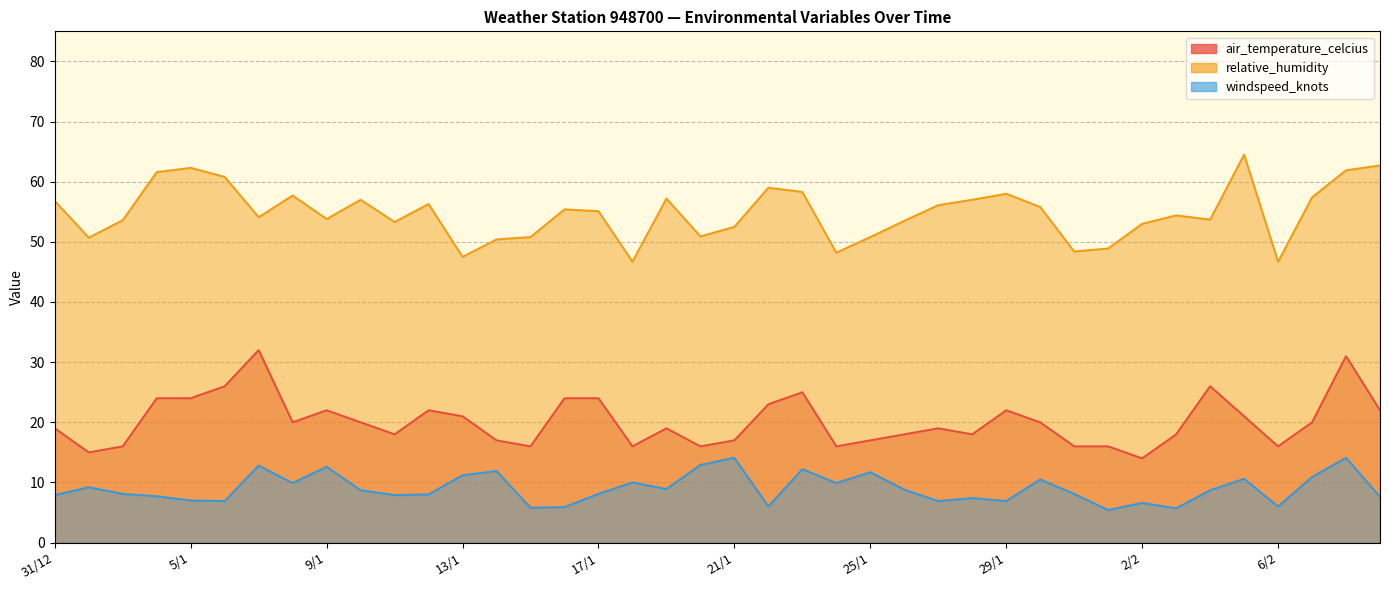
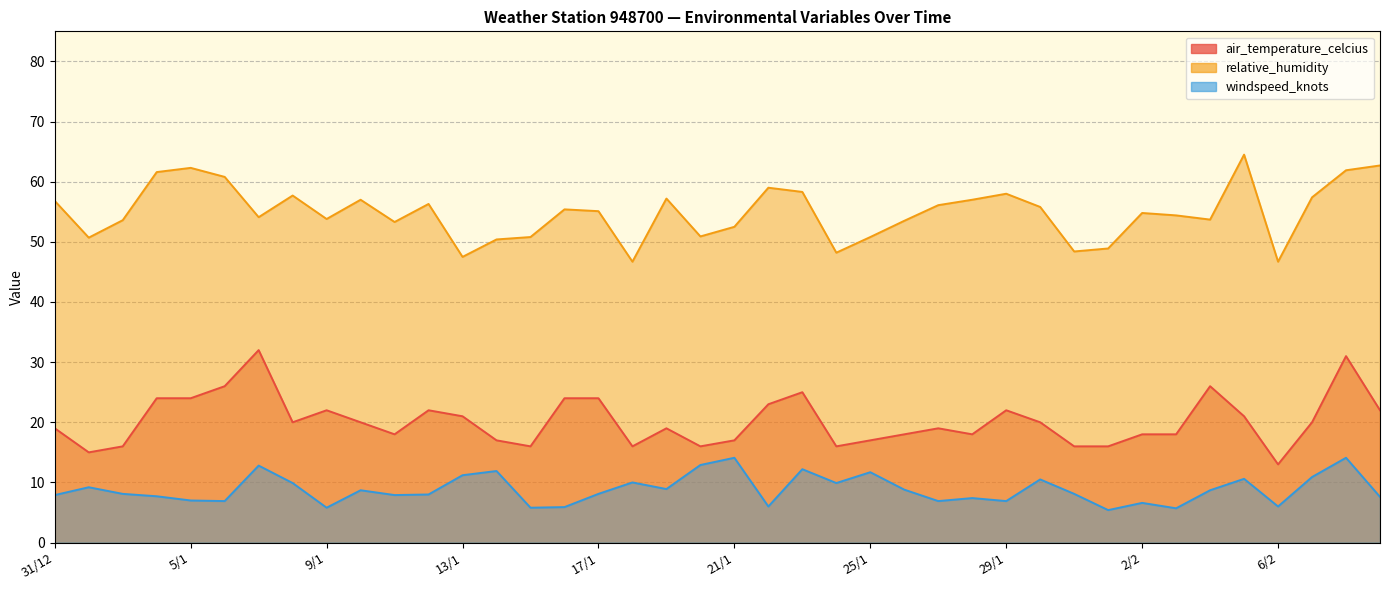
  {
    "air_temperature_celcius": {
      "31/12": 19,
      "5/1": 24,
      "9/1": 22,
      "13/1": 21,
      "17/1": 24,
      "21/1": 17,
      "25/1": 17,
      "29/1": 22,
-     "2/2": 14,
-     "6/2": 16
+     "2/2": 18,
+     "6/2": 13
    },
    "relative_humidity": {
      "31/12": 57,
      "5/1": 62,
      "9/1": 54,
      "13/1": 48,
      "17/1": 55,
      "21/1": 53,
      "25/1": 51,
      "29/1": 58,
-     "2/2": 53,
+     "2/2": 55,
      "6/2": 47
    },
    "windspeed_knots": {
      "31/12": 8,
      "5/1": 7,
-     "9/1": 13,
+     "9/1": 6,
      "13/1": 11,
      "17/1": 8,
      "21/1": 14,
      "25/1": 12,
      "29/1": 7,
      "2/2": 7,
      "6/2": 6
    }
  }
